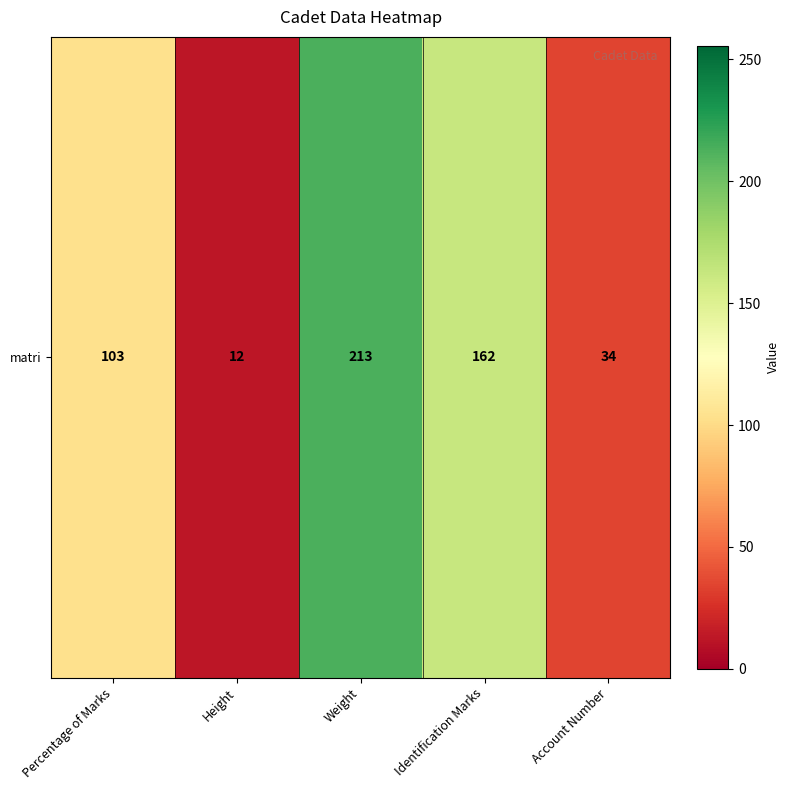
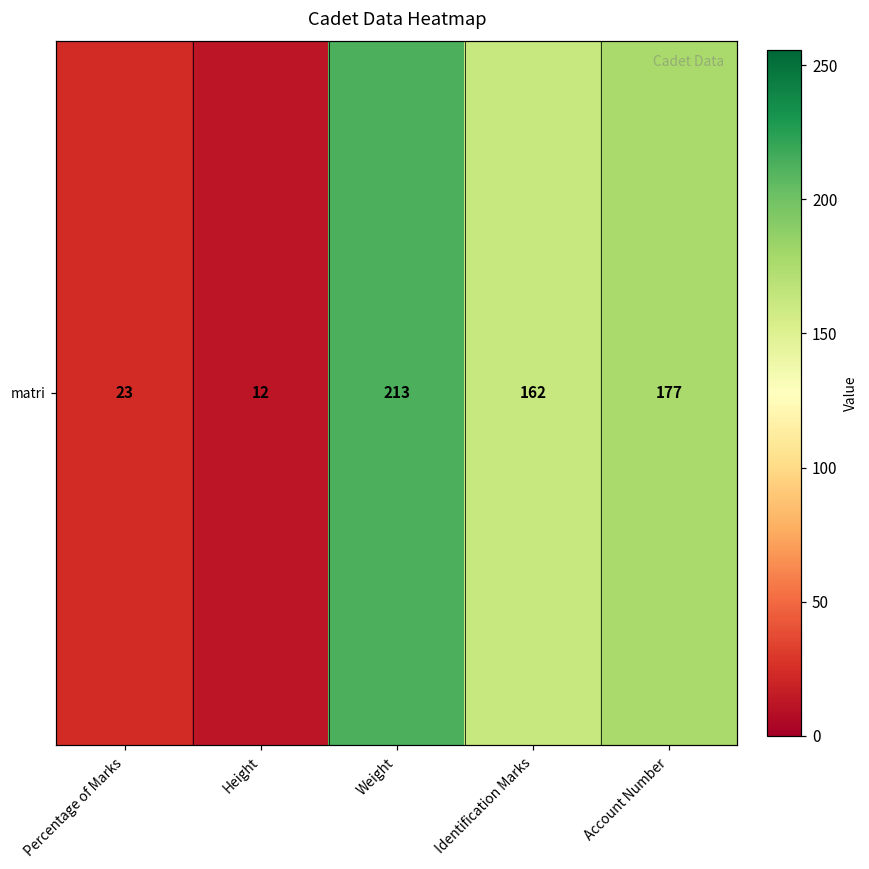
  {
    "matri": {
-     "Percentage of Marks": 103,
+     "Percentage of Marks": 23,
      "Height": 12,
      "Weight": 213,
      "Identification Marks": 162,
-     "Account Number": 34
+     "Account Number": 177
    }
  }
